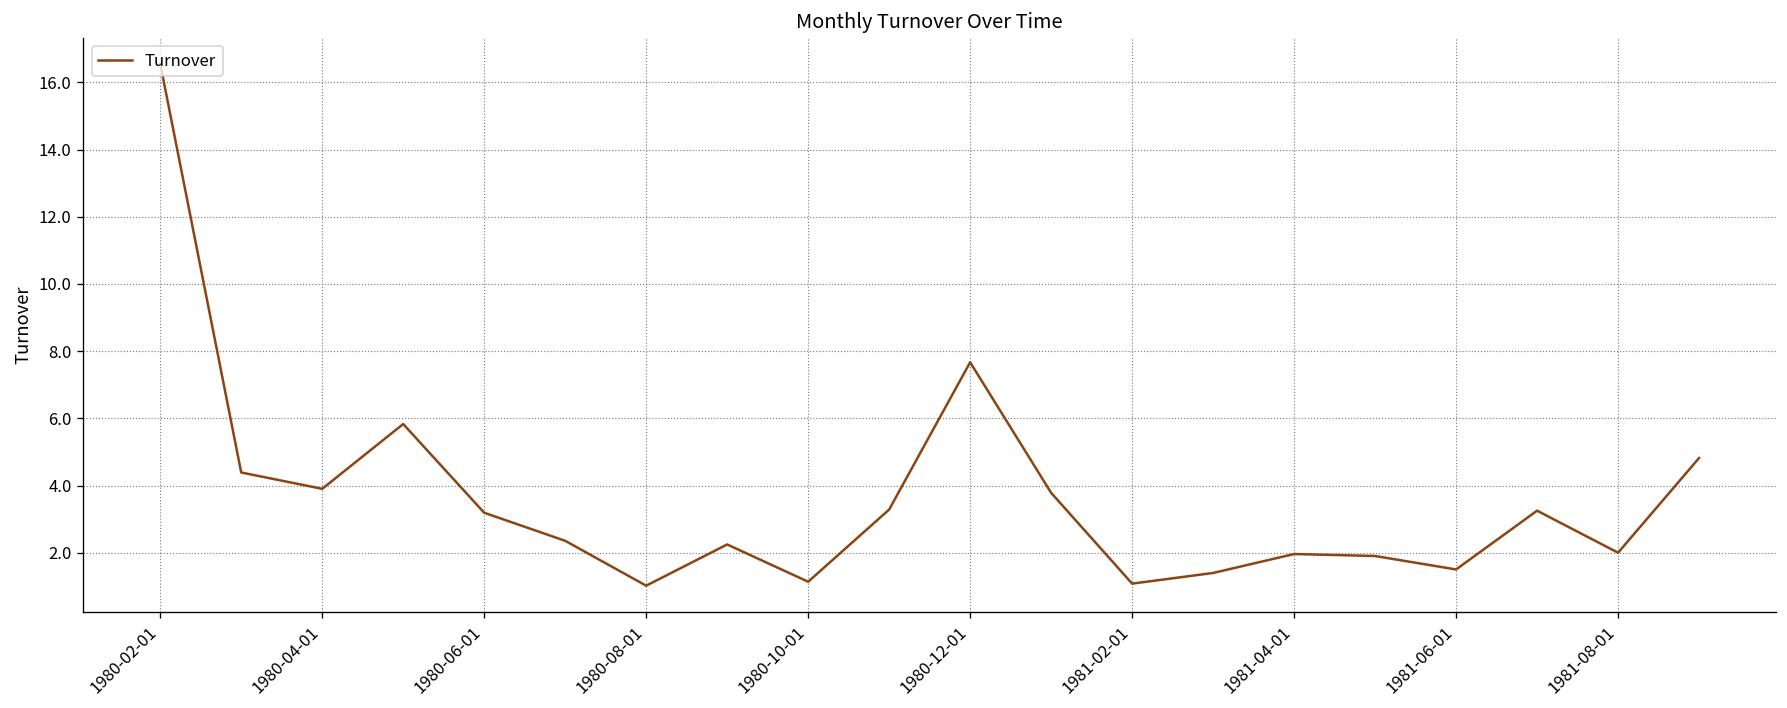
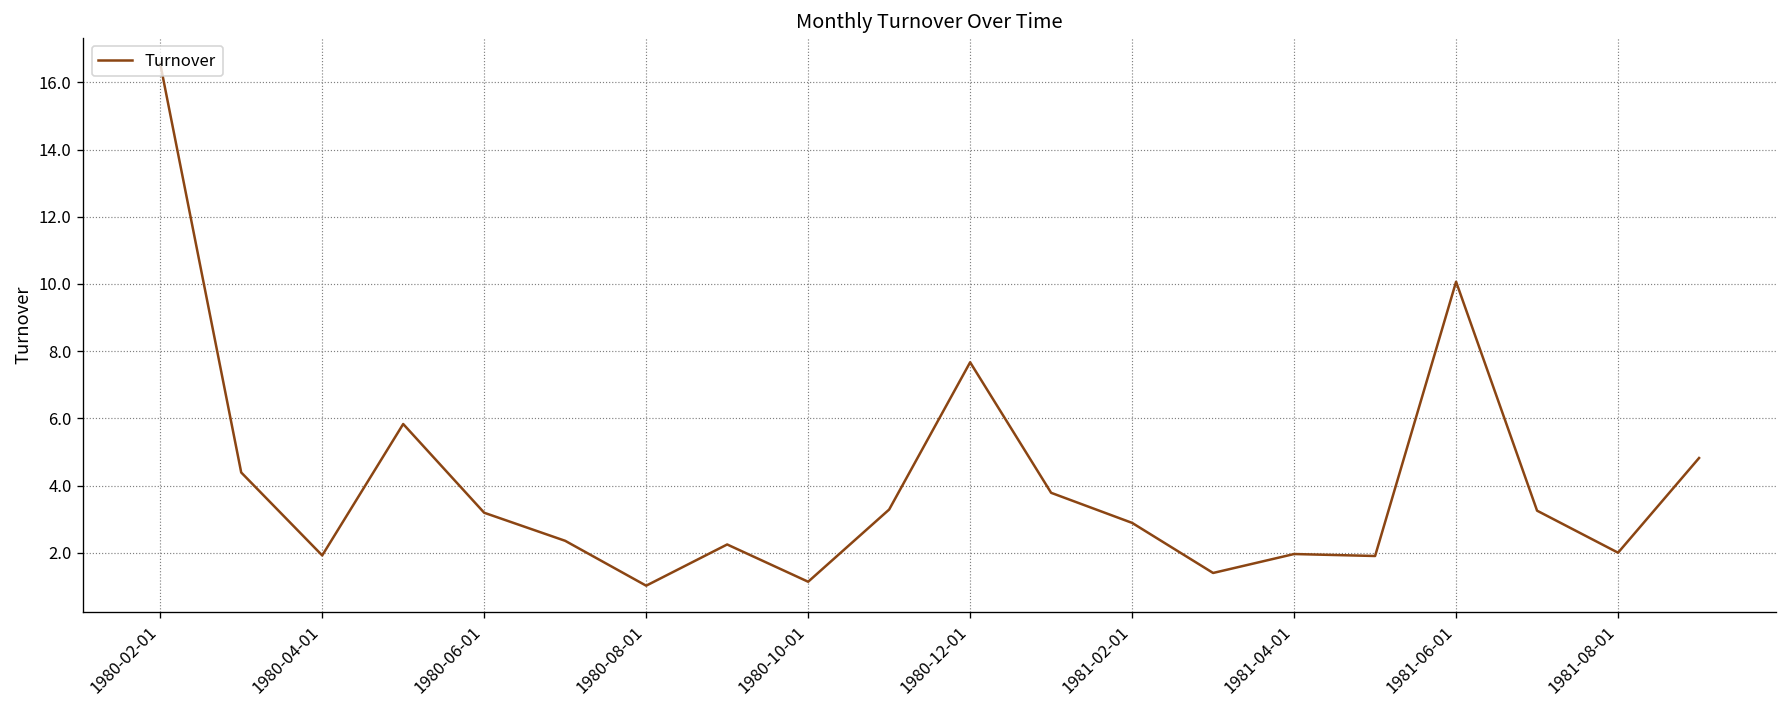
  {
-   "1980-04-01": 3.9,
+   "1980-04-01": 1.9,
    "1980-06-01": 3.2,
    "1980-08-01": 1.0,
    "1980-10-01": 1.1,
    "1980-12-01": 7.7,
-   "1981-02-01": 1.1,
+   "1981-02-01": 2.9,
    "1981-04-01": 2.0,
-   "1981-06-01": 1.5,
+   "1981-06-01": 10.1,
    "1981-08-01": 2.0
  }
